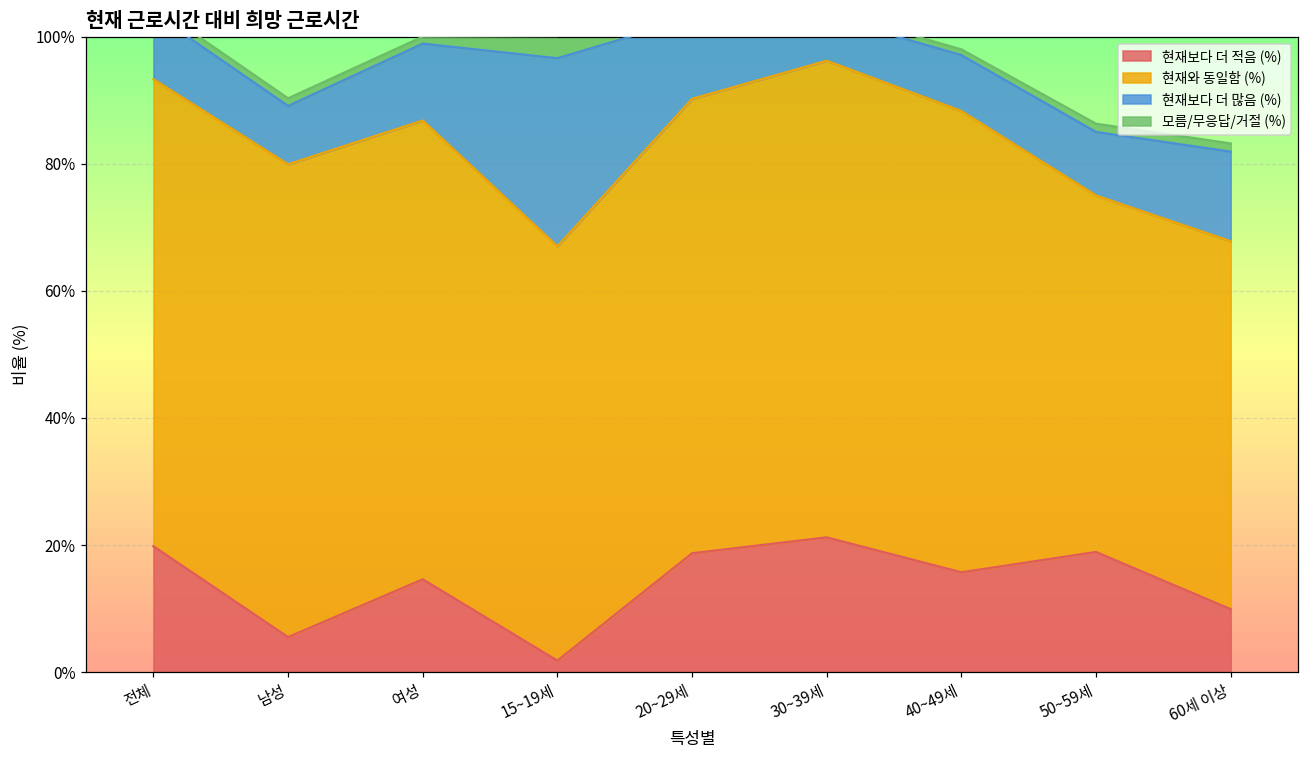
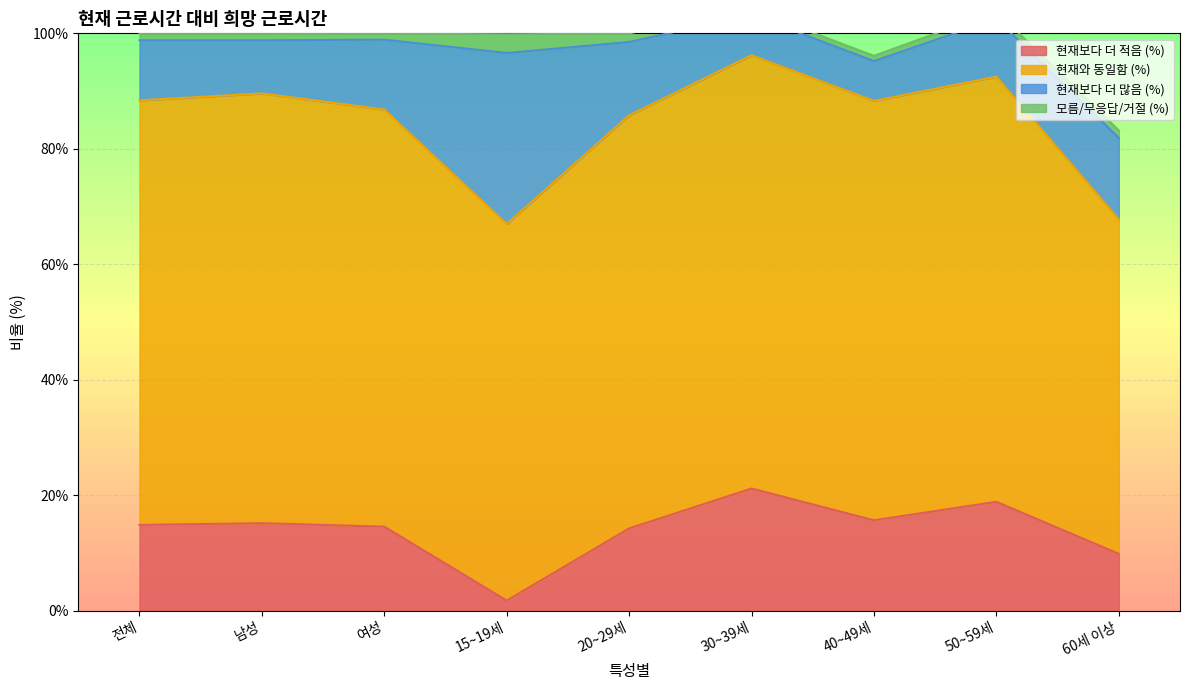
  {
    "현재보다 더 적음 (%)": {
-     "전체": "20%",
-     "남성": "6%",
+     "전체": "15%",
+     "남성": "15%",
      "여성": "15%",
      "15~19세": "2%",
-     "20~29세": "19%",
+     "20~29세": "14%",
      "30~39세": "21%",
      "40~49세": "16%",
      "50~59세": "19%",
      "60세 이상": "10%"
    },
    "현재와 동일함 (%)": {
      "전체": "74%",
      "남성": "74%",
      "여성": "72%",
      "15~19세": "65%",
      "20~29세": "72%",
      "30~39세": "75%",
      "40~49세": "73%",
-     "50~59세": "56%",
+     "50~59세": "74%",
      "60세 이상": "58%"
    },
    "현재보다 더 많음 (%)": {
      "남성": "9%",
      "여성": "12%",
      "15~19세": "30%",
-     "40~49세": "9%",
+     "40~49세": "7%",
      "60세 이상": "14%"
    },
    "모름/무응답/거절 (%)": {
      "남성": "1%",
      "여성": "1%",
      "15~19세": "4%",
      "40~49세": "1%",
      "60세 이상": "1%"
    }
  }
